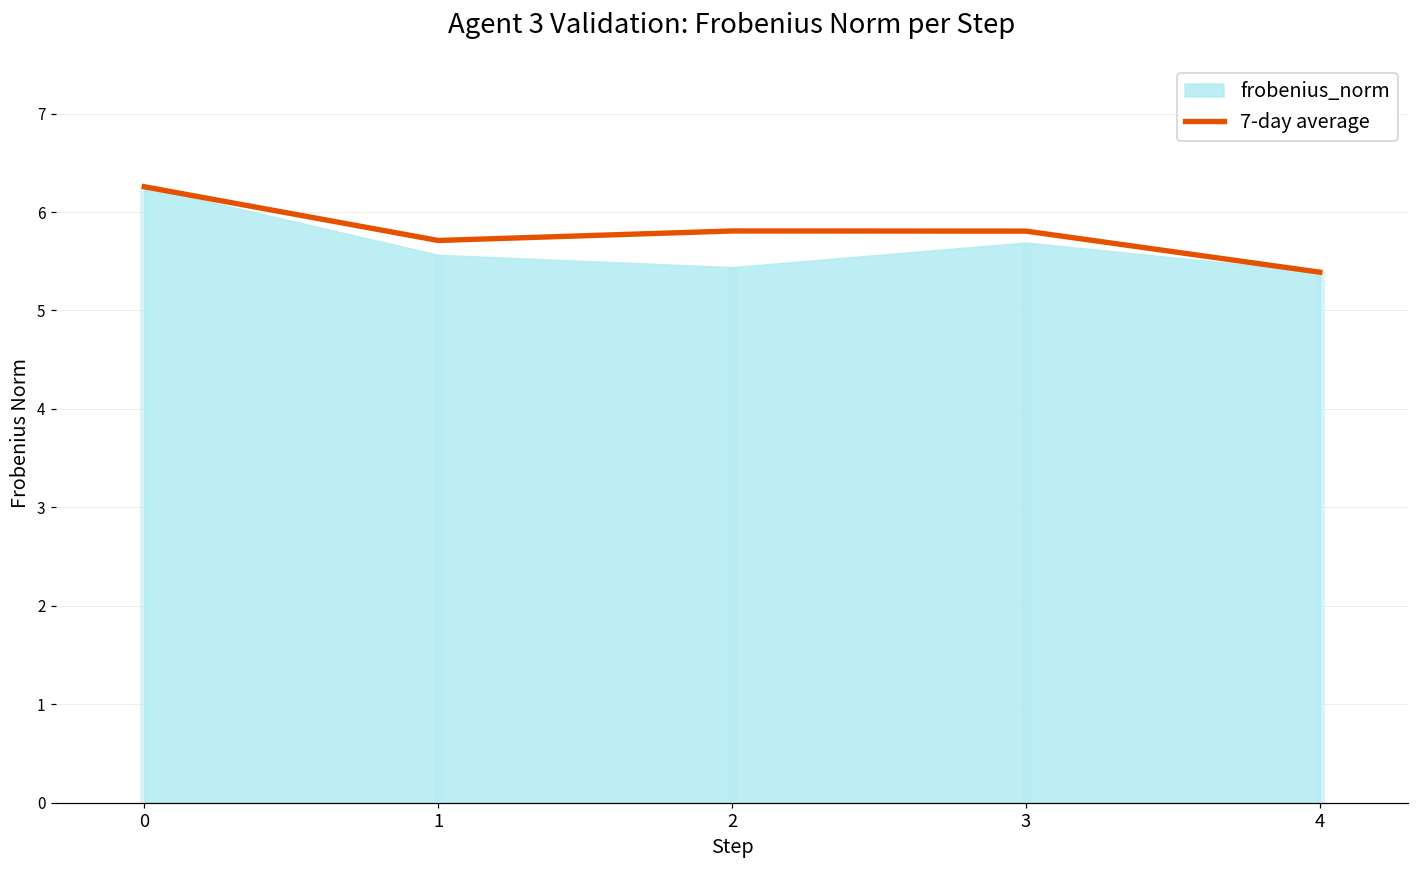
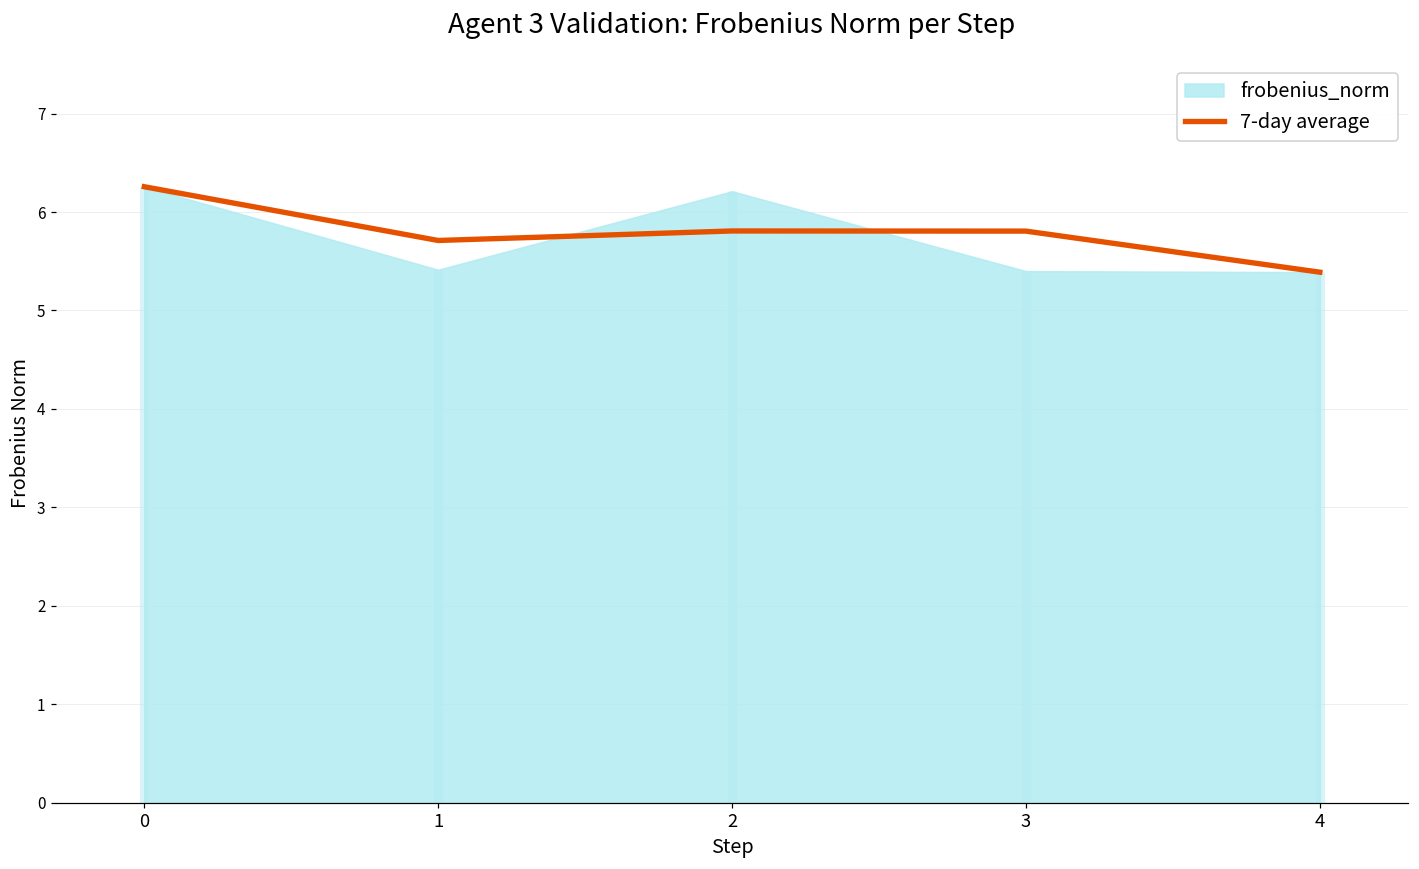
  {
    "frobenius_norm": {
-     "1": 5.6,
-     "2": 5.4,
-     "3": 5.7
+     "1": 5.4,
+     "2": 6.2,
+     "3": 5.4
    },
    "7-day average": {
      "1": 5.7,
      "2": 5.8,
      "3": 5.8
    }
  }
